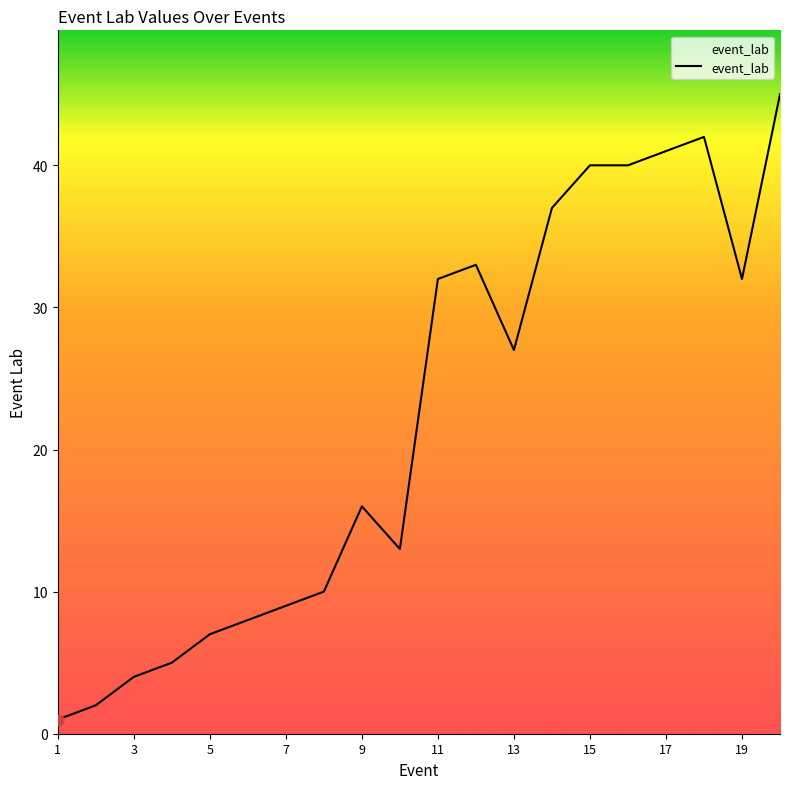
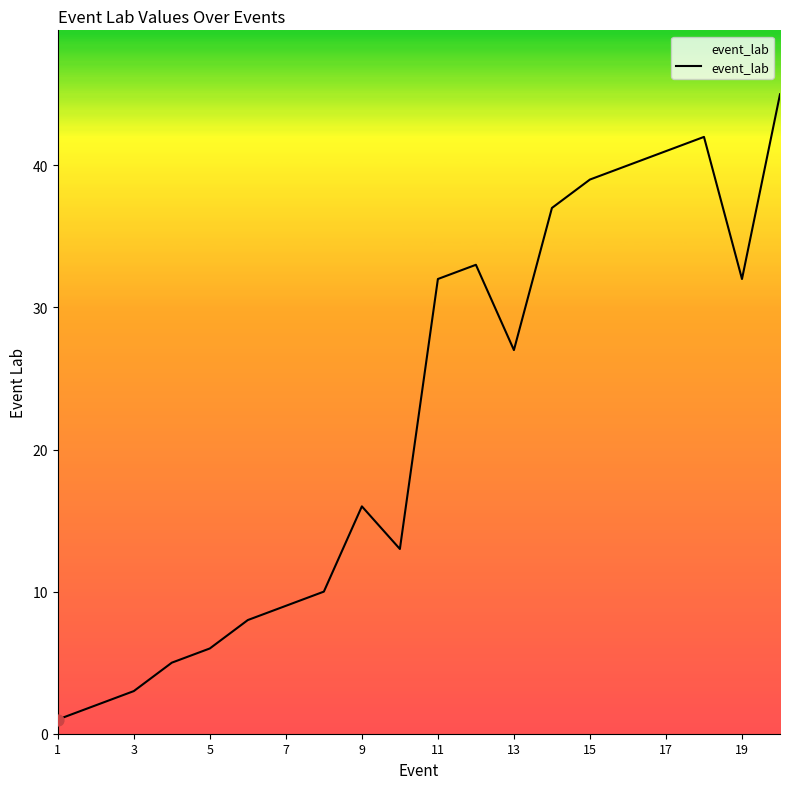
  {
    "event_lab": {
-     "3": 4,
-     "5": 7,
+     "3": 3,
+     "5": 6,
      "7": 9,
      "9": 16,
      "11": 32,
      "13": 27,
-     "15": 40,
+     "15": 39,
      "17": 41,
      "19": 32
    }
  }
